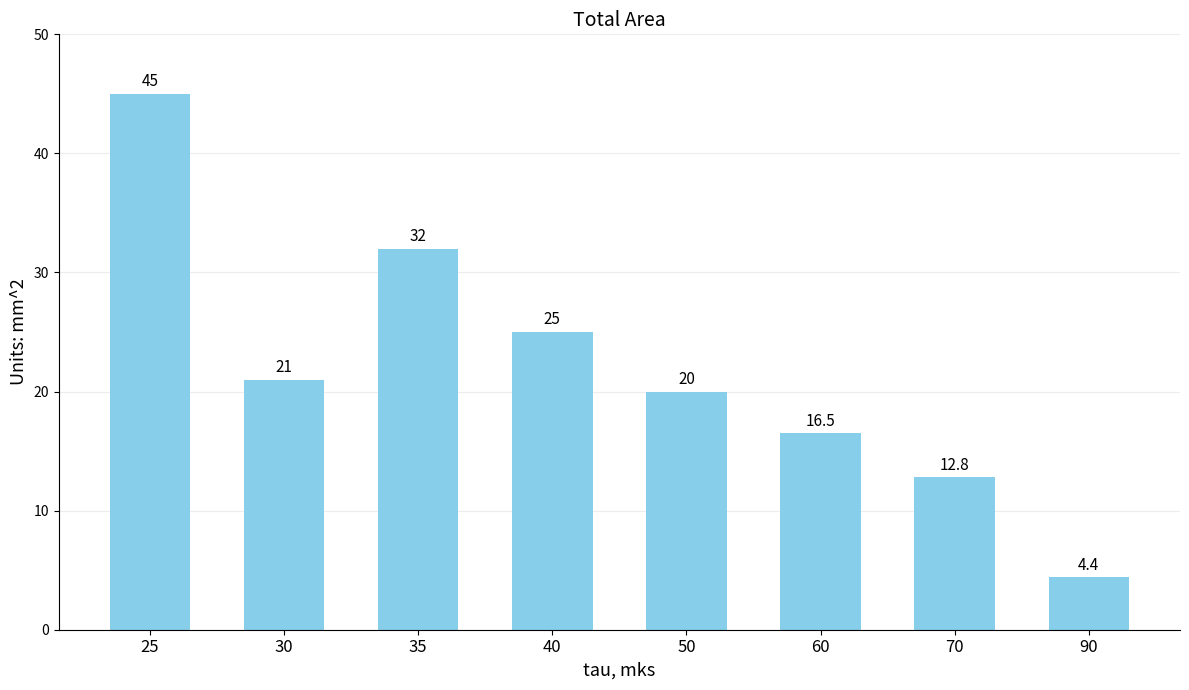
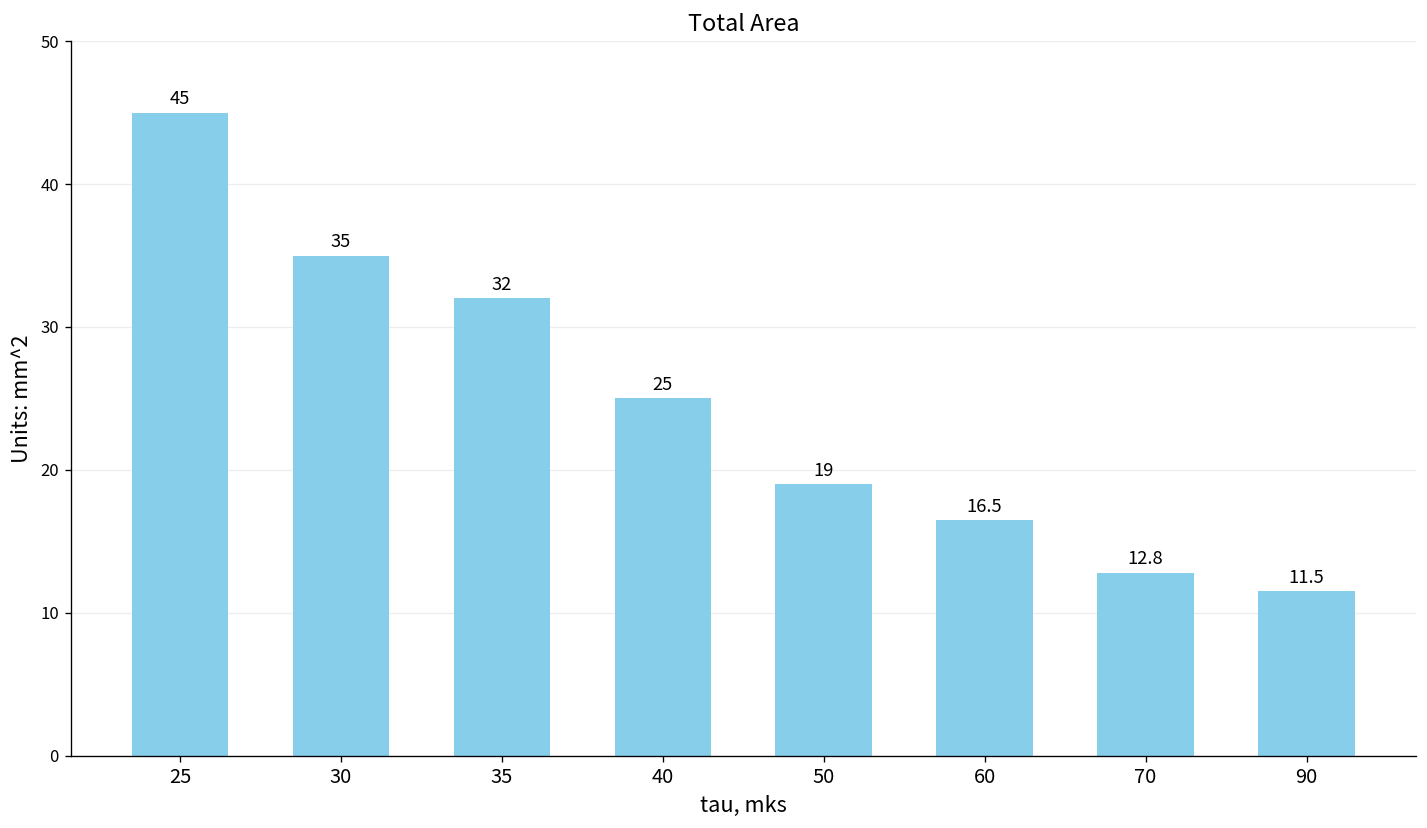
  {
    "25": 45,
-   "30": 21,
+   "30": 35,
    "35": 32,
    "40": 25,
-   "50": 20,
+   "50": 19,
    "60": 16.5,
    "70": 12.8,
-   "90": 4.4
+   "90": 11.5
  }
